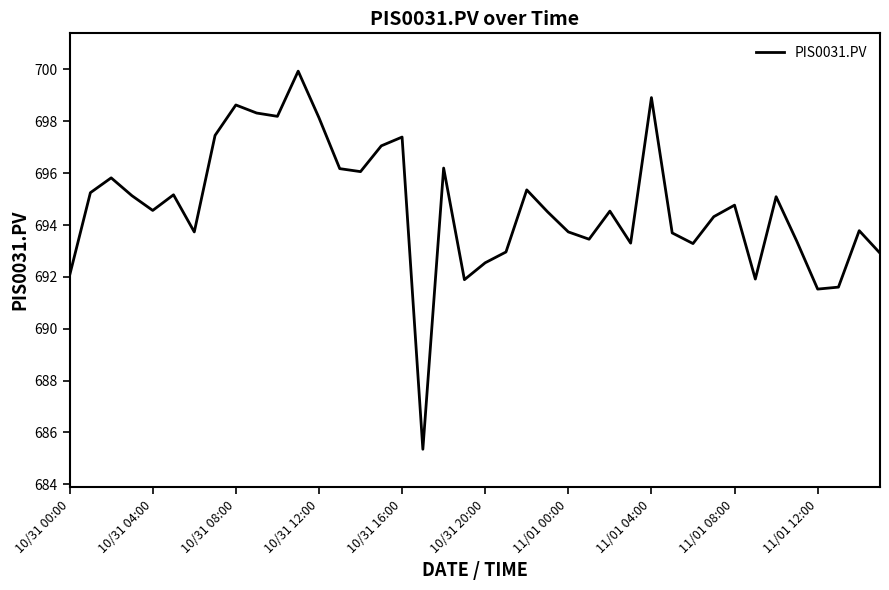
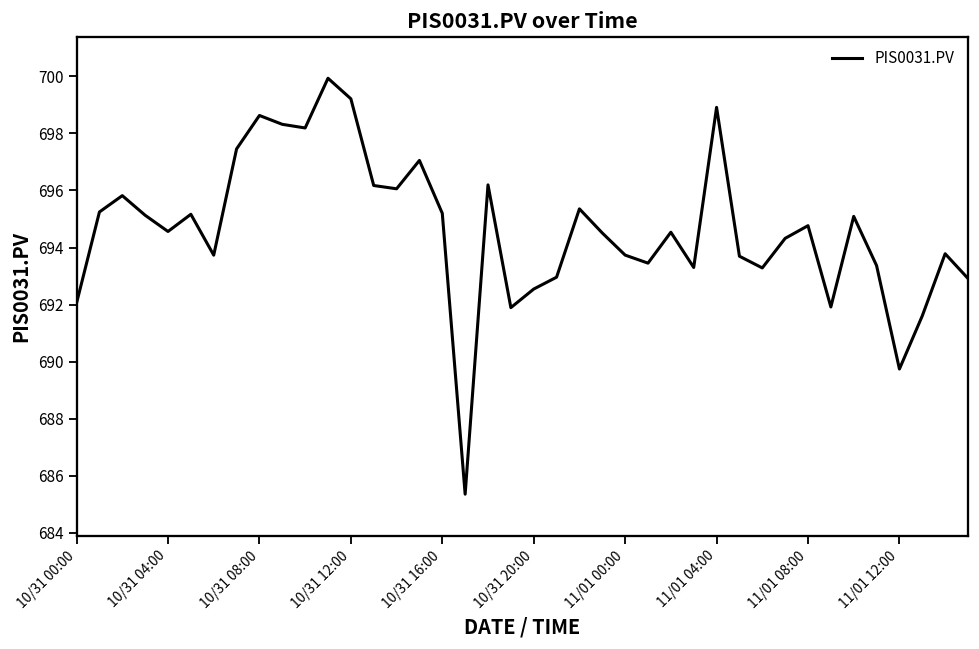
  {
    "10/31 00:00": 692.1,
    "10/31 04:00": 694.6,
    "10/31 08:00": 698.6,
-   "10/31 12:00": 698.1,
-   "10/31 16:00": 697.4,
+   "10/31 12:00": 699.2,
+   "10/31 16:00": 695.2,
    "10/31 20:00": 692.5,
    "11/01 00:00": 693.7,
    "11/01 04:00": 698.9,
    "11/01 08:00": 694.8,
-   "11/01 12:00": 691.5
+   "11/01 12:00": 689.7
  }
